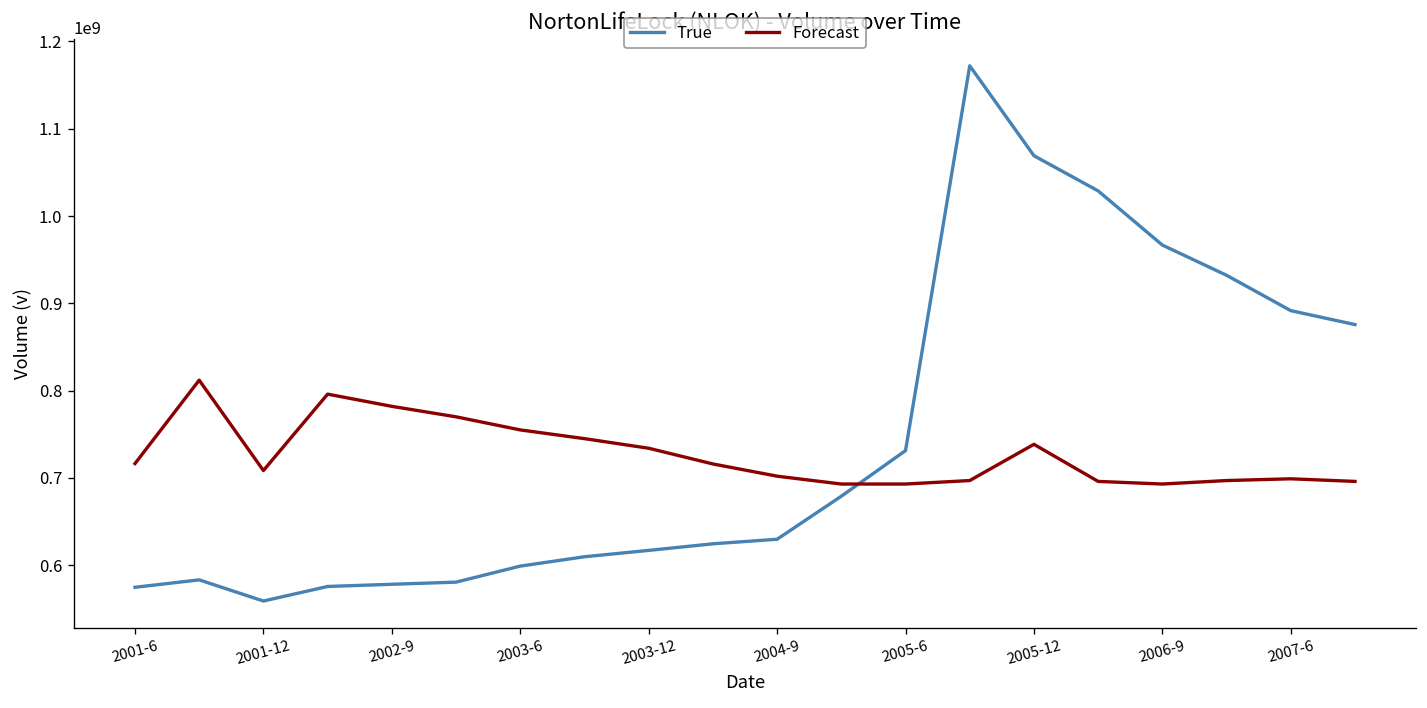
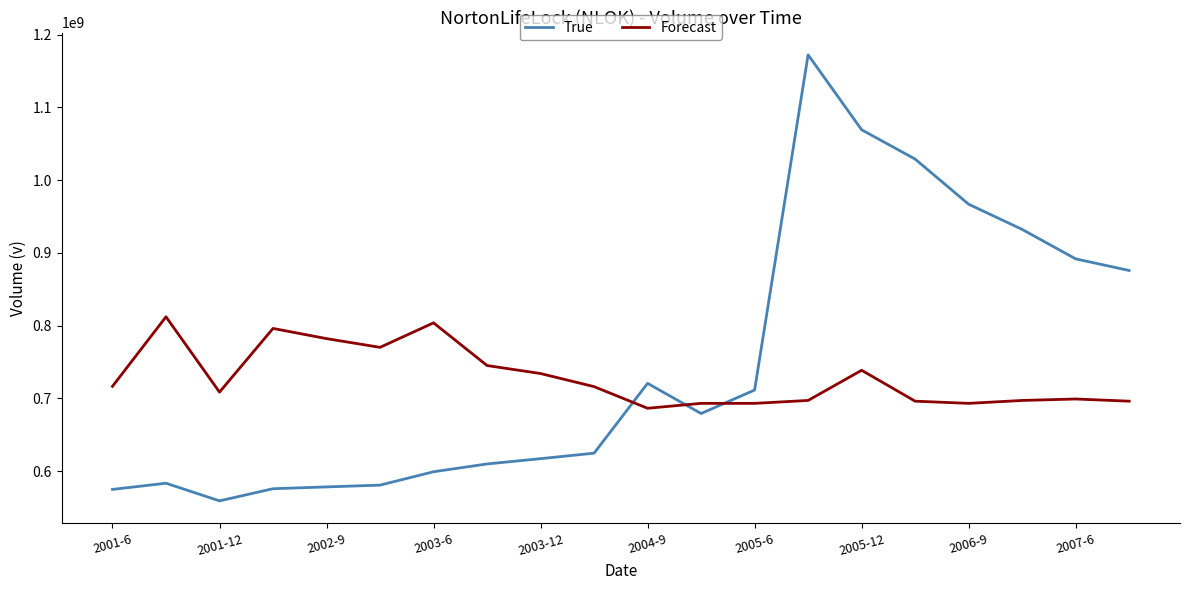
  {
    "True": {
      "2001-6": 570000000,
      "2001-12": 560000000,
      "2002-9": 580000000,
      "2003-6": 600000000,
      "2003-12": 620000000,
-     "2004-9": 630000000,
-     "2005-6": 730000000,
+     "2004-9": 720000000,
+     "2005-6": 710000000,
      "2005-12": 1070000000,
      "2006-9": 970000000,
      "2007-6": 890000000
    },
    "Forecast": {
      "2001-6": 720000000,
      "2001-12": 710000000,
      "2002-9": 780000000,
-     "2003-6": 760000000,
+     "2003-6": 800000000,
      "2003-12": 730000000,
-     "2004-9": 700000000,
+     "2004-9": 690000000,
      "2005-6": 690000000,
      "2005-12": 740000000,
      "2006-9": 690000000,
      "2007-6": 700000000
    }
  }
